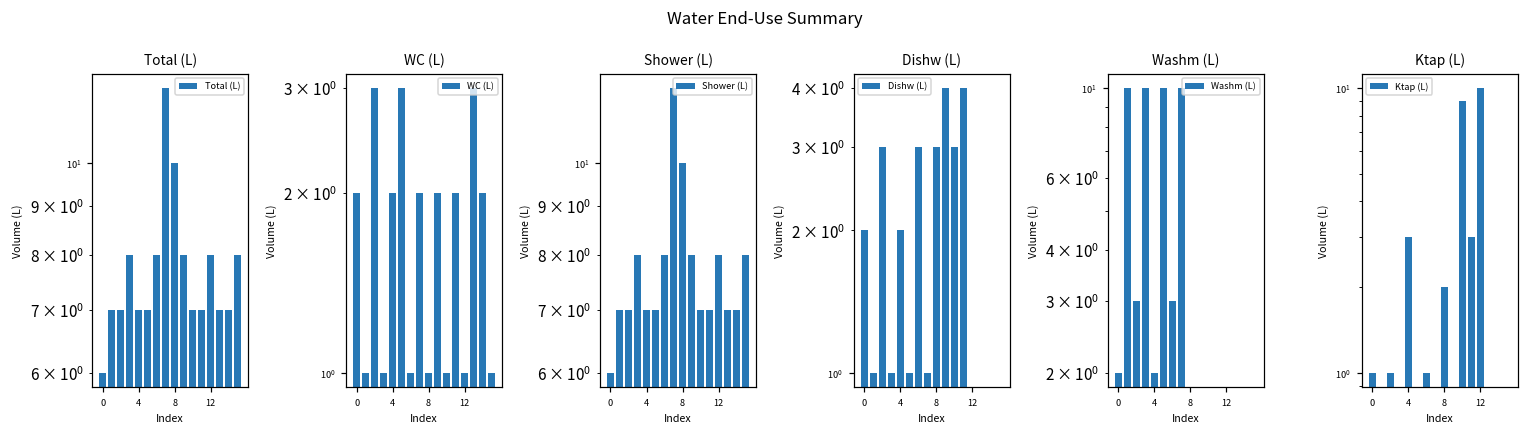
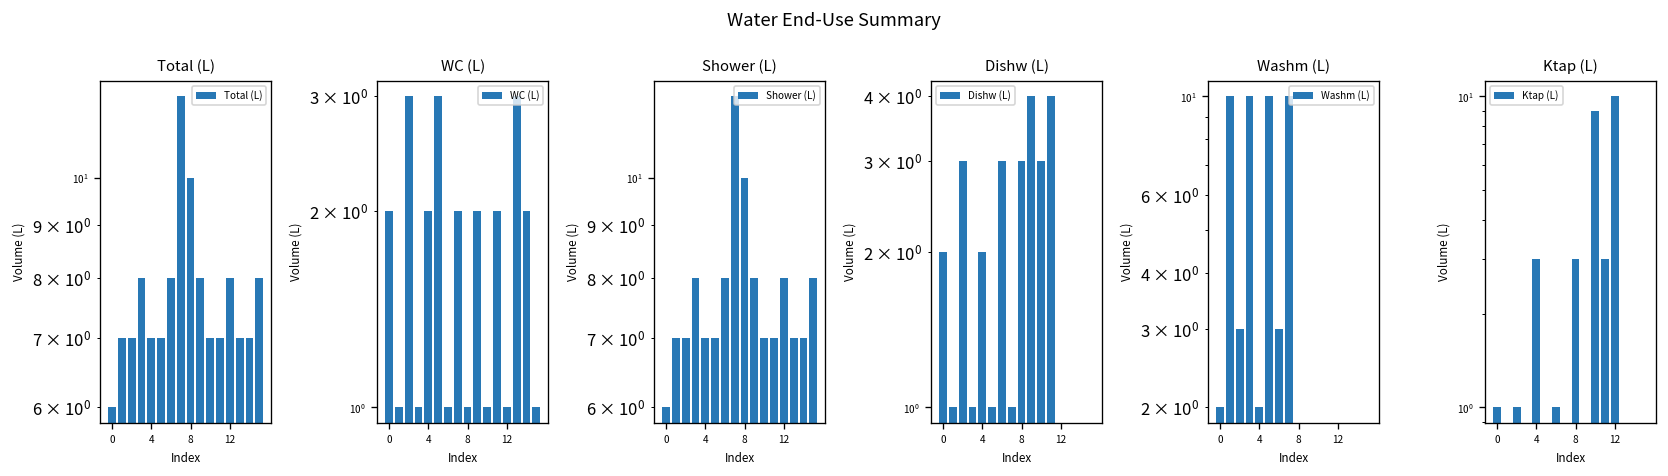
  {
    "Ktap (L)": {
      "0": 1,
      "4": 3,
-     "8": 2,
+     "8": 3,
      "12": 10
    }
  }
